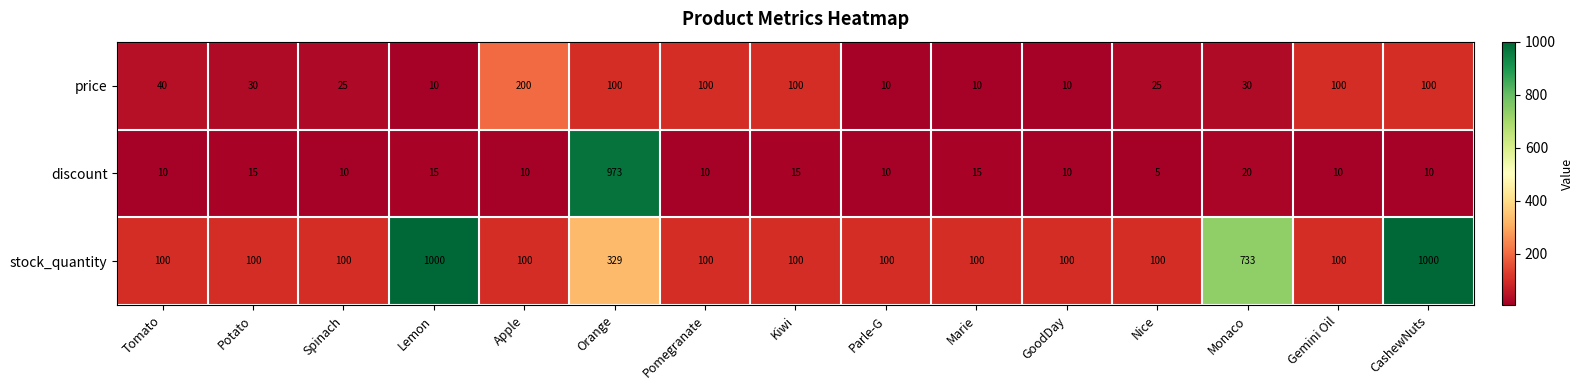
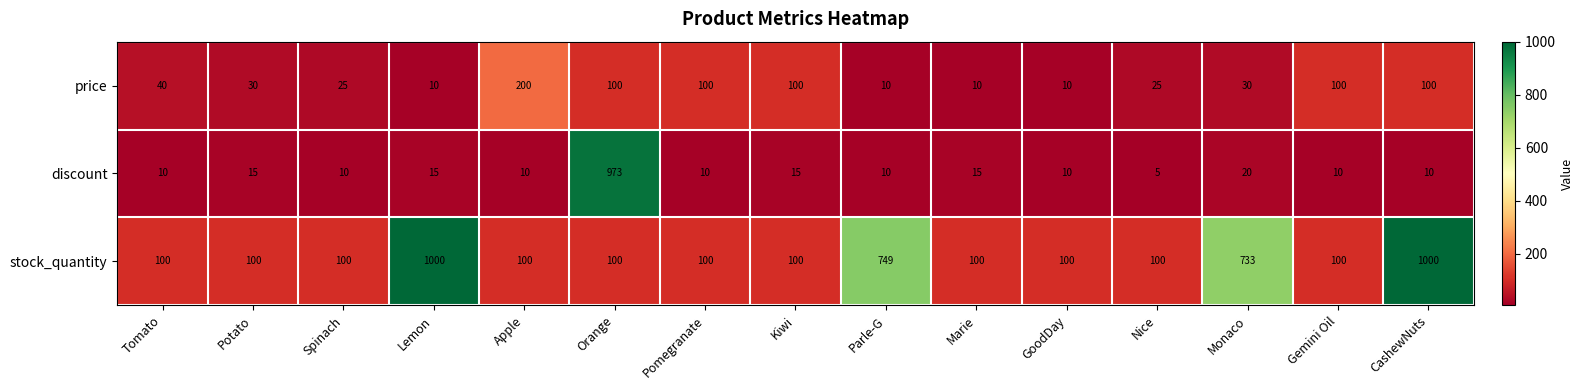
  {
    "price": {
      "Tomato": 40,
      "Potato": 30,
      "Spinach": 25,
      "Lemon": 10,
      "Apple": 200,
      "Orange": 100,
      "Pomegranate": 100,
      "Kiwi": 100,
      "Parle-G": 10,
      "Marie": 10,
      "GoodDay": 10,
      "Nice": 25,
      "Monaco": 30,
      "Gemini Oil": 100,
      "CashewNuts": 100
    },
    "discount": {
      "Tomato": 10,
      "Potato": 15,
      "Spinach": 10,
      "Lemon": 15,
      "Apple": 10,
      "Orange": 973,
      "Pomegranate": 10,
      "Kiwi": 15,
      "Parle-G": 10,
      "Marie": 15,
      "GoodDay": 10,
      "Nice": 5,
      "Monaco": 20,
      "Gemini Oil": 10,
      "CashewNuts": 10
    },
    "stock_quantity": {
      "Tomato": 100,
      "Potato": 100,
      "Spinach": 100,
      "Lemon": 1000,
      "Apple": 100,
-     "Orange": 329,
+     "Orange": 100,
      "Pomegranate": 100,
      "Kiwi": 100,
-     "Parle-G": 100,
+     "Parle-G": 749,
      "Marie": 100,
      "GoodDay": 100,
      "Nice": 100,
      "Monaco": 733,
      "Gemini Oil": 100,
      "CashewNuts": 1000
    }
  }
